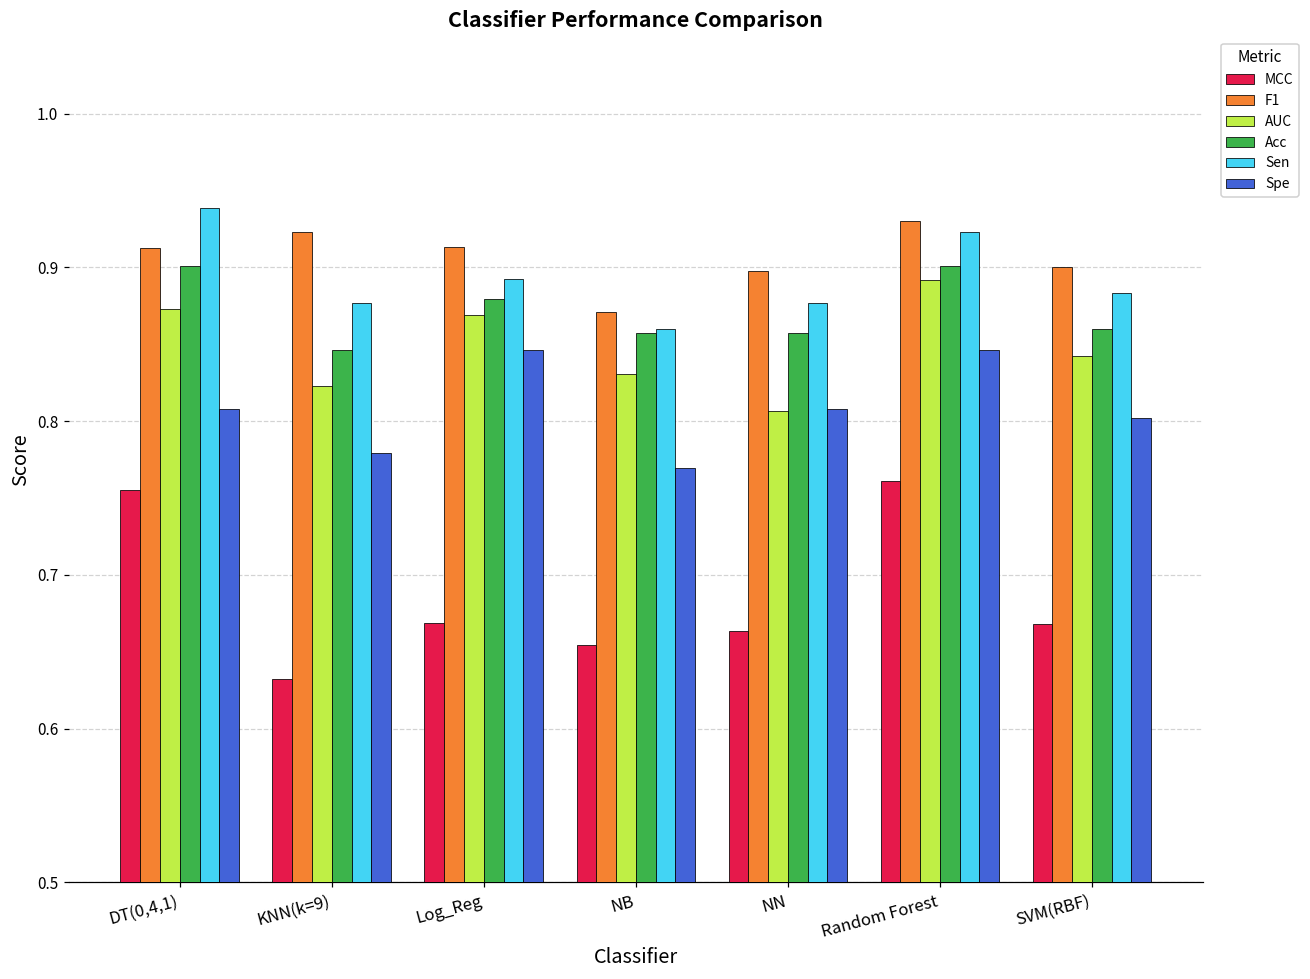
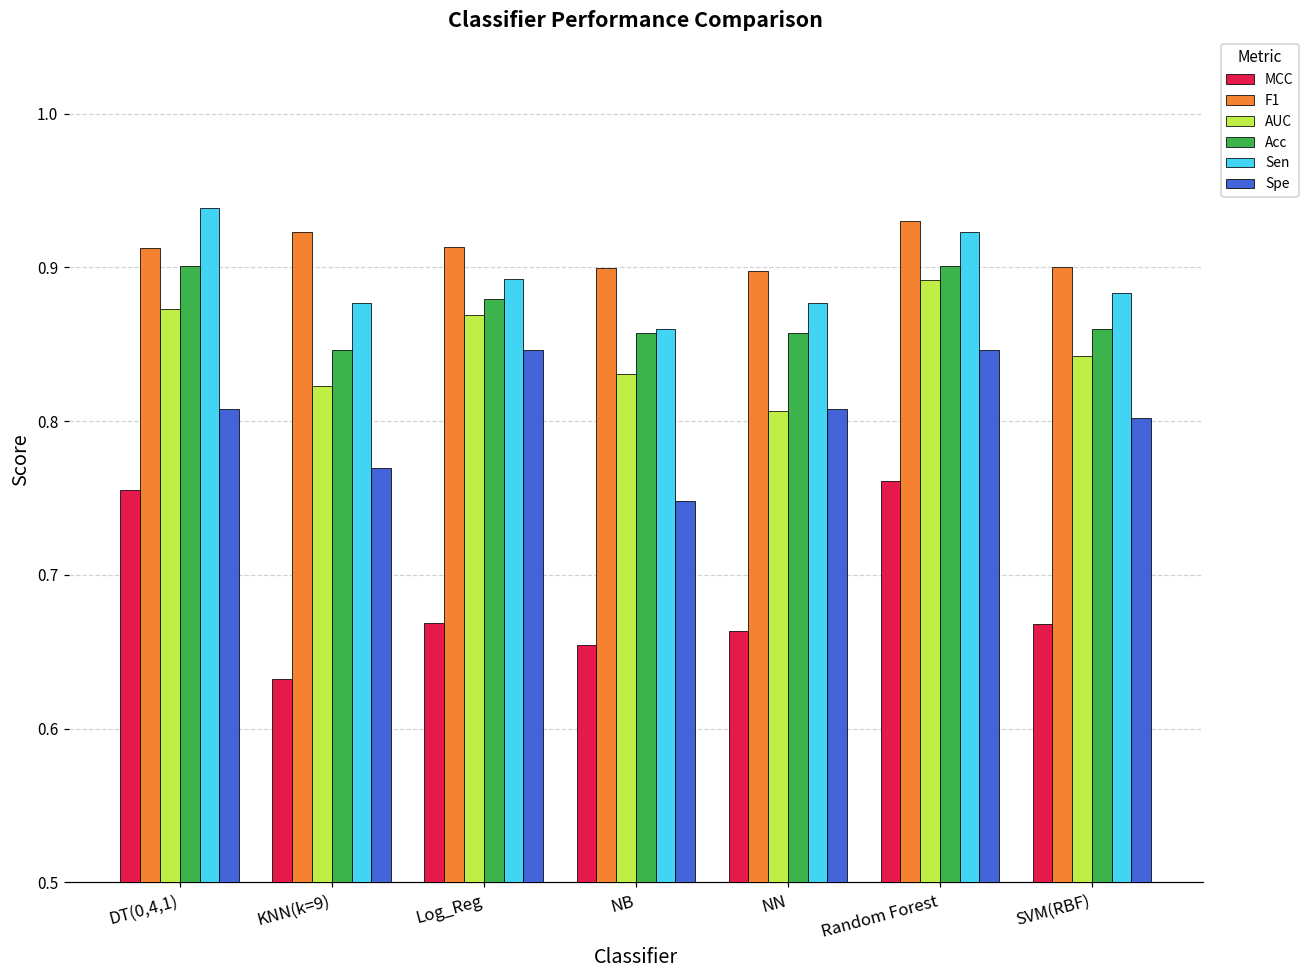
  {
    "MCC": {
      "DT(0,4,1)": 0.755,
      "KNN(k=9)": 0.632,
      "Log_Reg": 0.669,
      "NB": 0.654,
      "NN": 0.664,
      "Random Forest": 0.761,
      "SVM(RBF)": 0.668
    },
    "F1": {
      "DT(0,4,1)": 0.912,
      "KNN(k=9)": 0.923,
      "Log_Reg": 0.913,
-     "NB": 0.871,
+     "NB": 0.899,
      "NN": 0.898,
      "Random Forest": 0.930,
      "SVM(RBF)": 0.900
    },
    "AUC": {
      "DT(0,4,1)": 0.873,
      "KNN(k=9)": 0.823,
      "Log_Reg": 0.869,
      "NB": 0.831,
      "NN": 0.806,
      "Random Forest": 0.892,
      "SVM(RBF)": 0.843
    },
    "Acc": {
      "DT(0,4,1)": 0.901,
      "KNN(k=9)": 0.846,
      "Log_Reg": 0.879,
      "NB": 0.857,
      "NN": 0.857,
      "Random Forest": 0.901,
      "SVM(RBF)": 0.860
    },
    "Sen": {
      "DT(0,4,1)": 0.938,
      "KNN(k=9)": 0.877,
      "Log_Reg": 0.892,
      "NB": 0.860,
      "NN": 0.877,
      "Random Forest": 0.923,
      "SVM(RBF)": 0.883
    },
    "Spe": {
      "DT(0,4,1)": 0.808,
-     "KNN(k=9)": 0.779,
+     "KNN(k=9)": 0.769,
      "Log_Reg": 0.846,
-     "NB": 0.769,
+     "NB": 0.748,
      "NN": 0.808,
      "Random Forest": 0.846,
      "SVM(RBF)": 0.802
    }
  }
